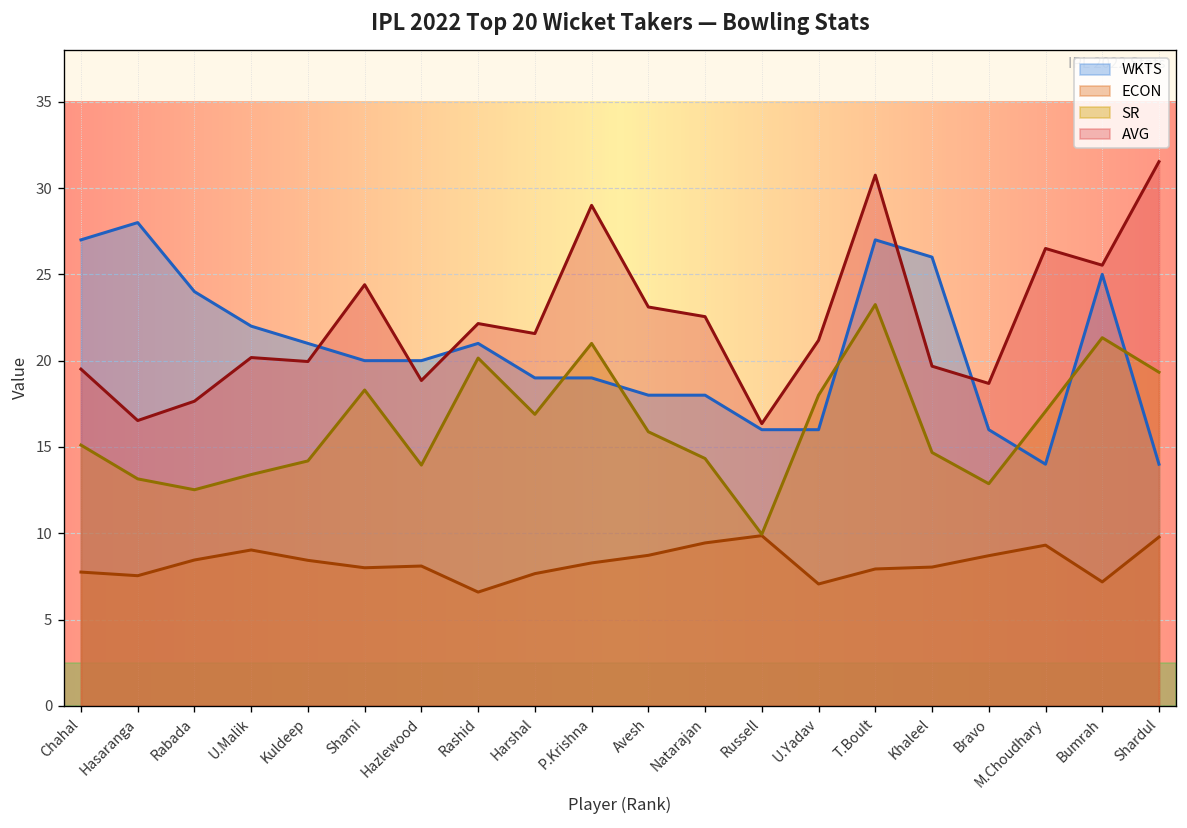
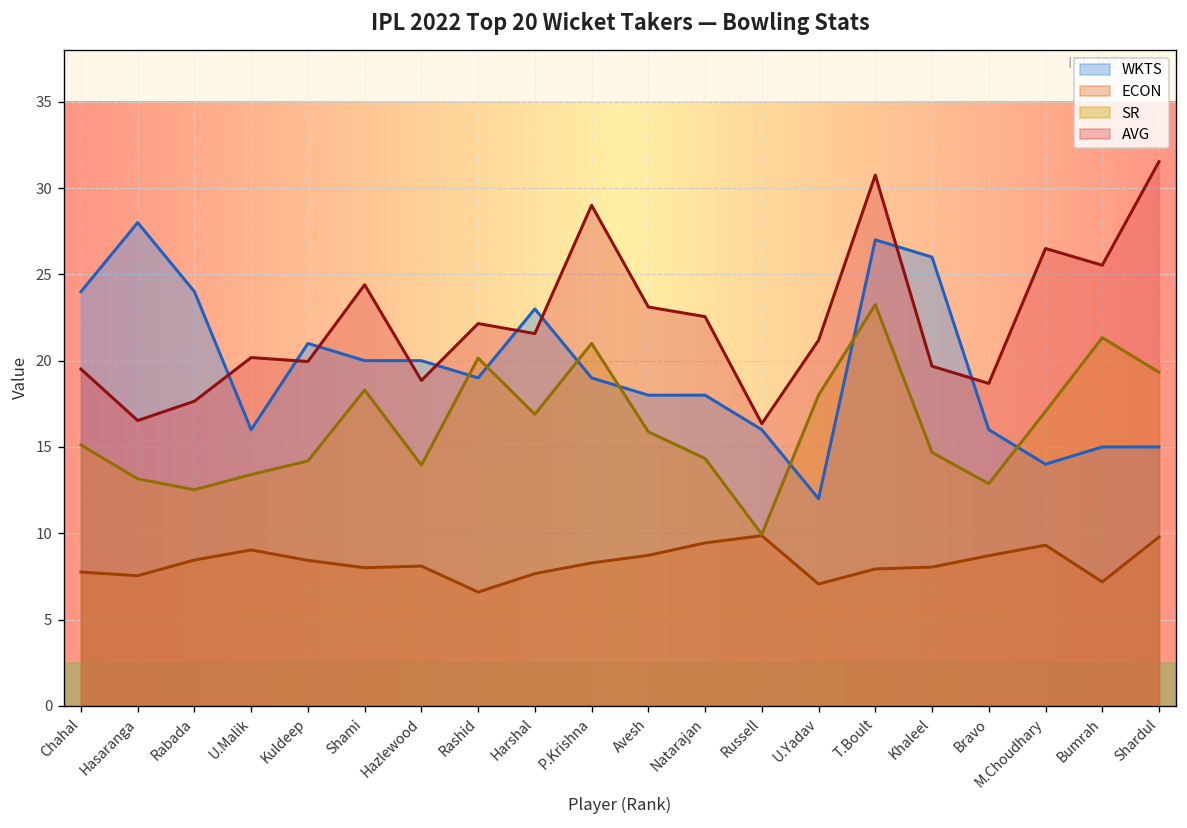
  {
    "WKTS": {
-     "Chahal": 27,
+     "Chahal": 24,
      "Hasaranga": 28,
      "Rabada": 24,
-     "U.Malik": 22,
+     "U.Malik": 16,
      "Kuldeep": 21,
      "Shami": 20,
      "Hazlewood": 20,
-     "Rashid": 21,
-     "Harshal": 19,
+     "Rashid": 19,
+     "Harshal": 23,
      "P.Krishna": 19,
      "Avesh": 18,
      "Natarajan": 18,
      "Russell": 16,
-     "U.Yadav": 16,
+     "U.Yadav": 12,
      "T.Boult": 27,
      "Khaleel": 26,
      "Bravo": 16,
      "M.Choudhary": 14,
-     "Bumrah": 25,
-     "Shardul": 14
+     "Bumrah": 15,
+     "Shardul": 15
    }
  }
